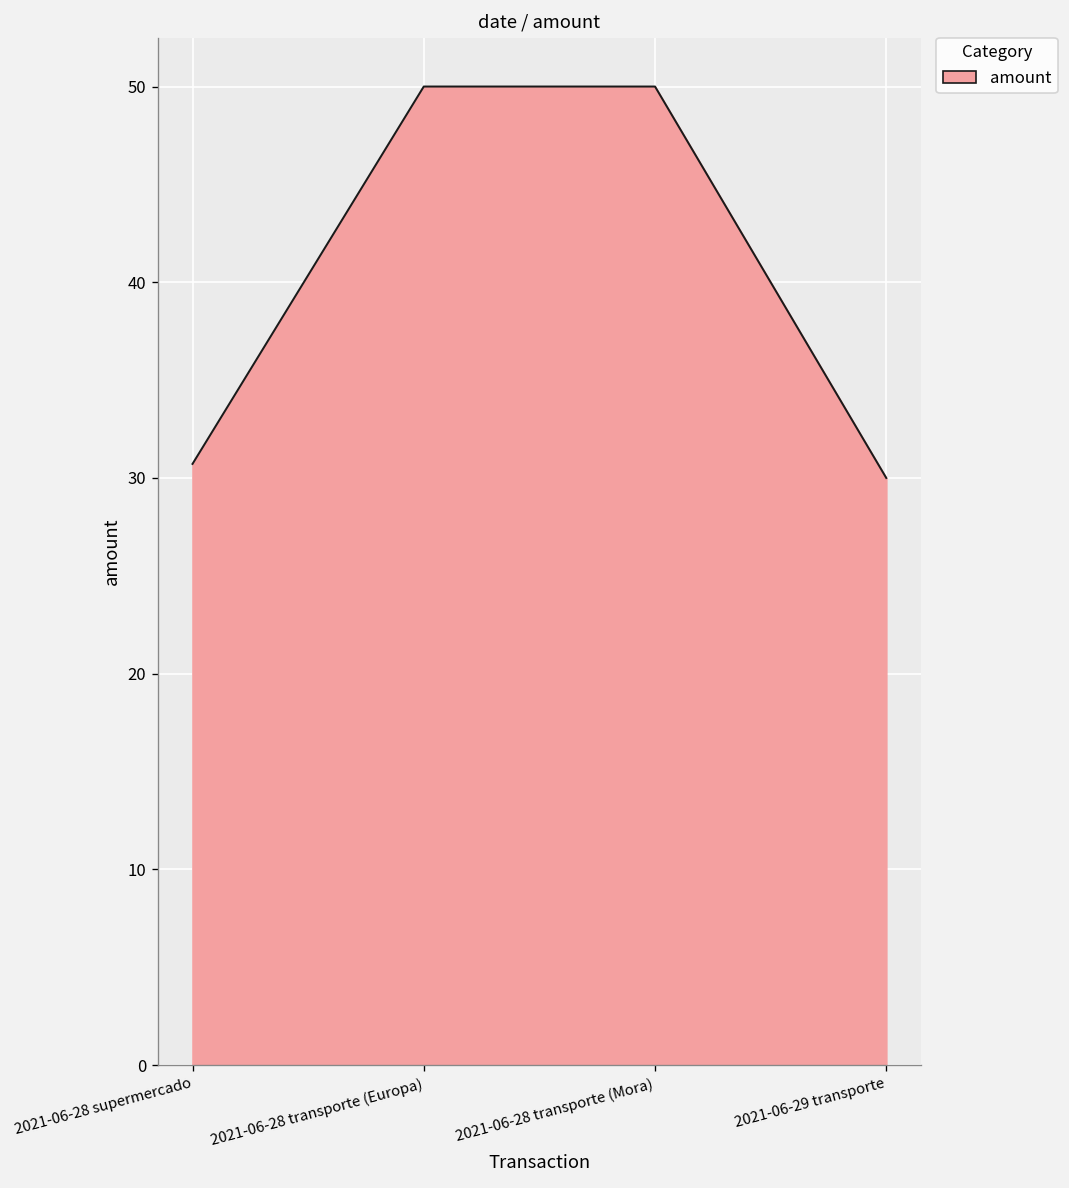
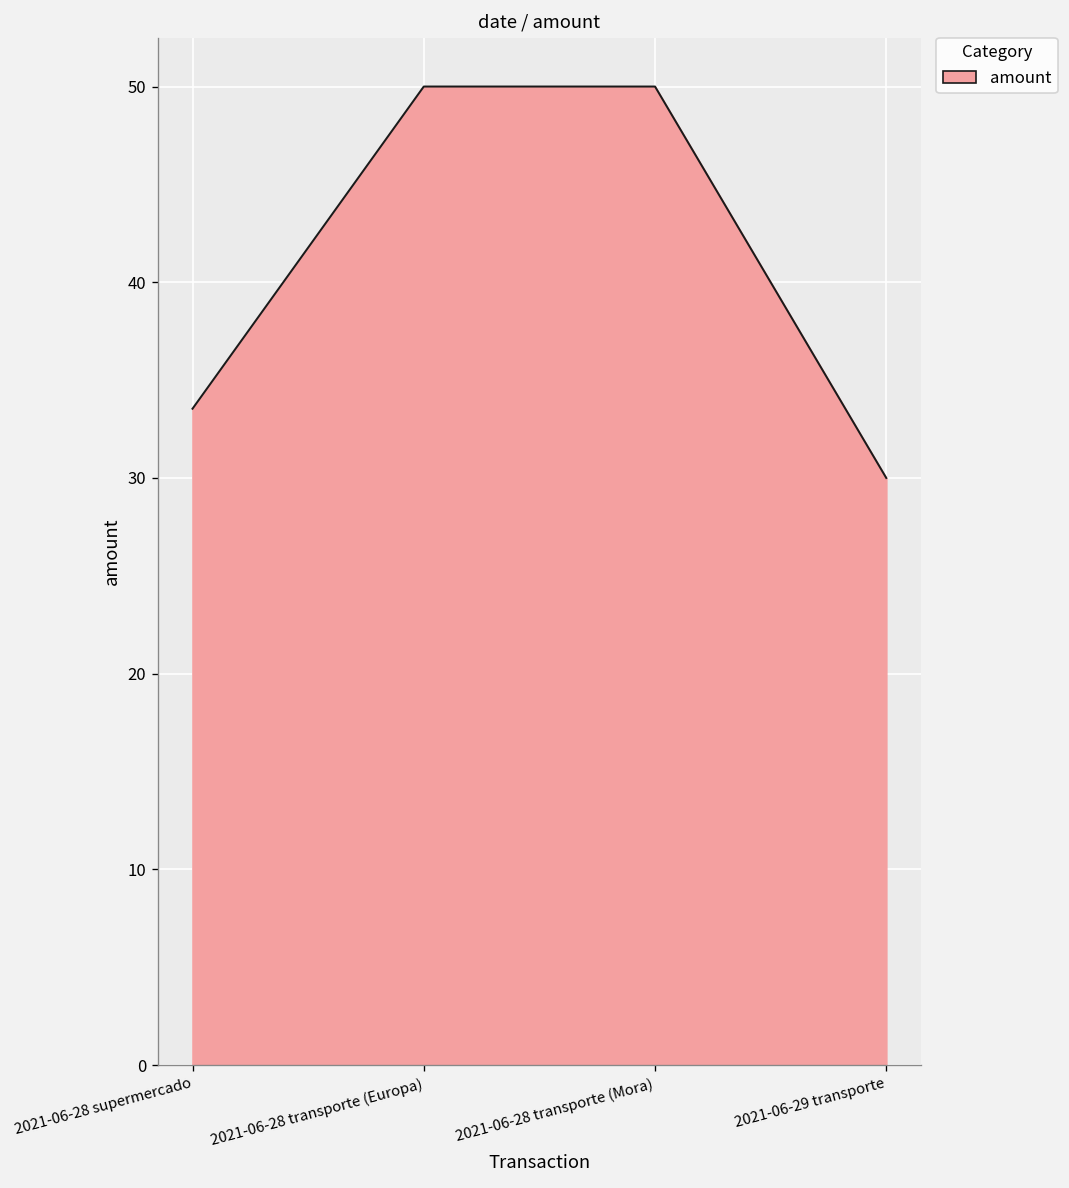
  {
-   "2021-06-28 supermercado": 30.7,
+   "2021-06-28 supermercado": 33.5,
    "2021-06-28 transporte (Europa)": 50.0,
    "2021-06-28 transporte (Mora)": 50.0,
    "2021-06-29 transporte": 30.0
  }
